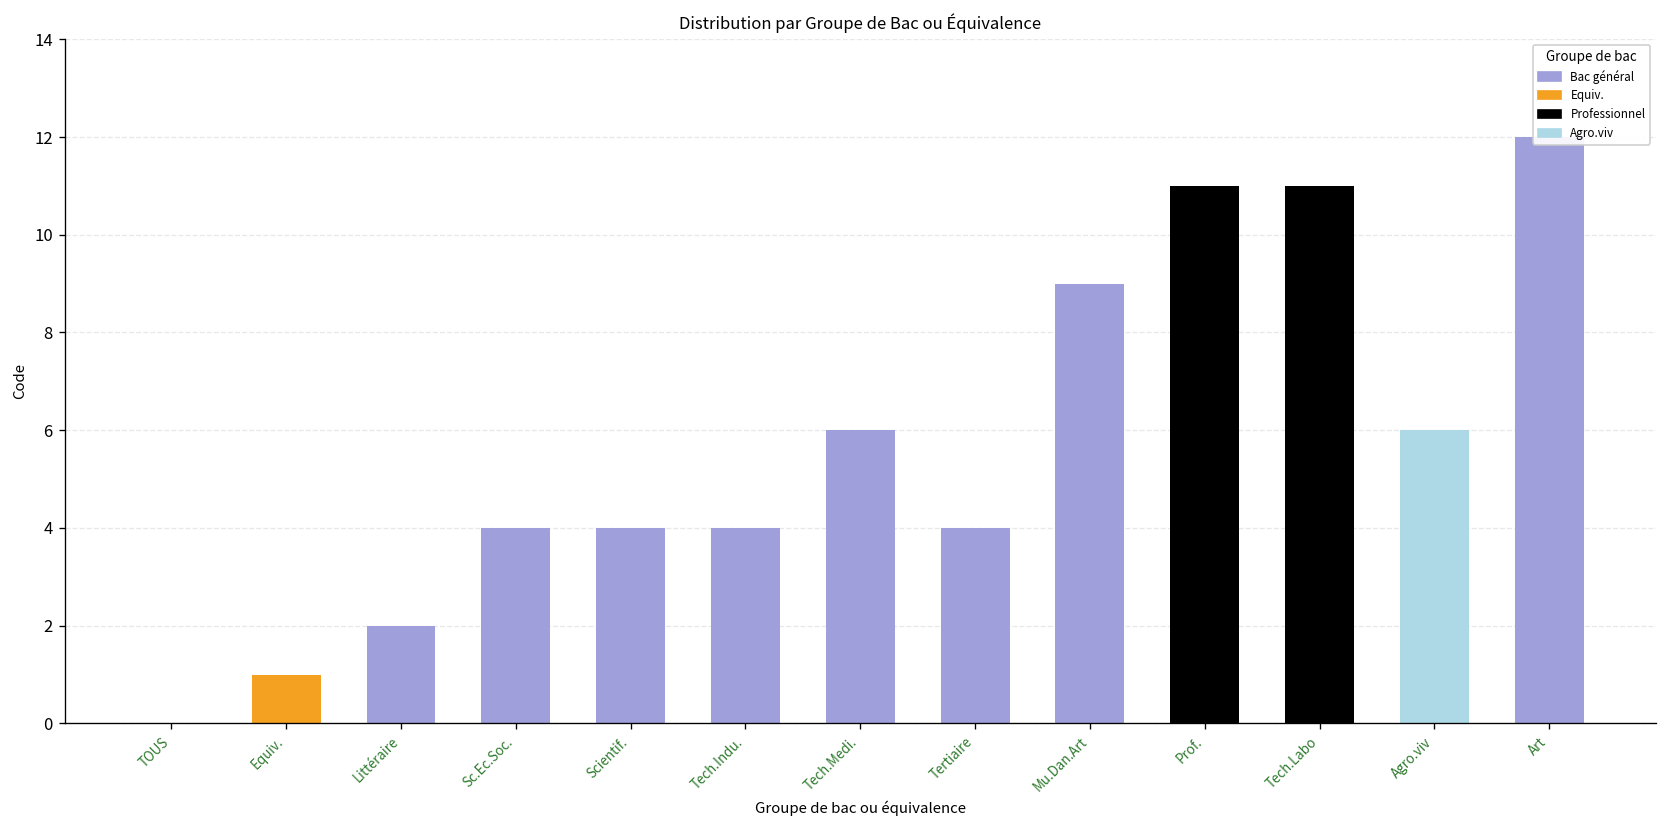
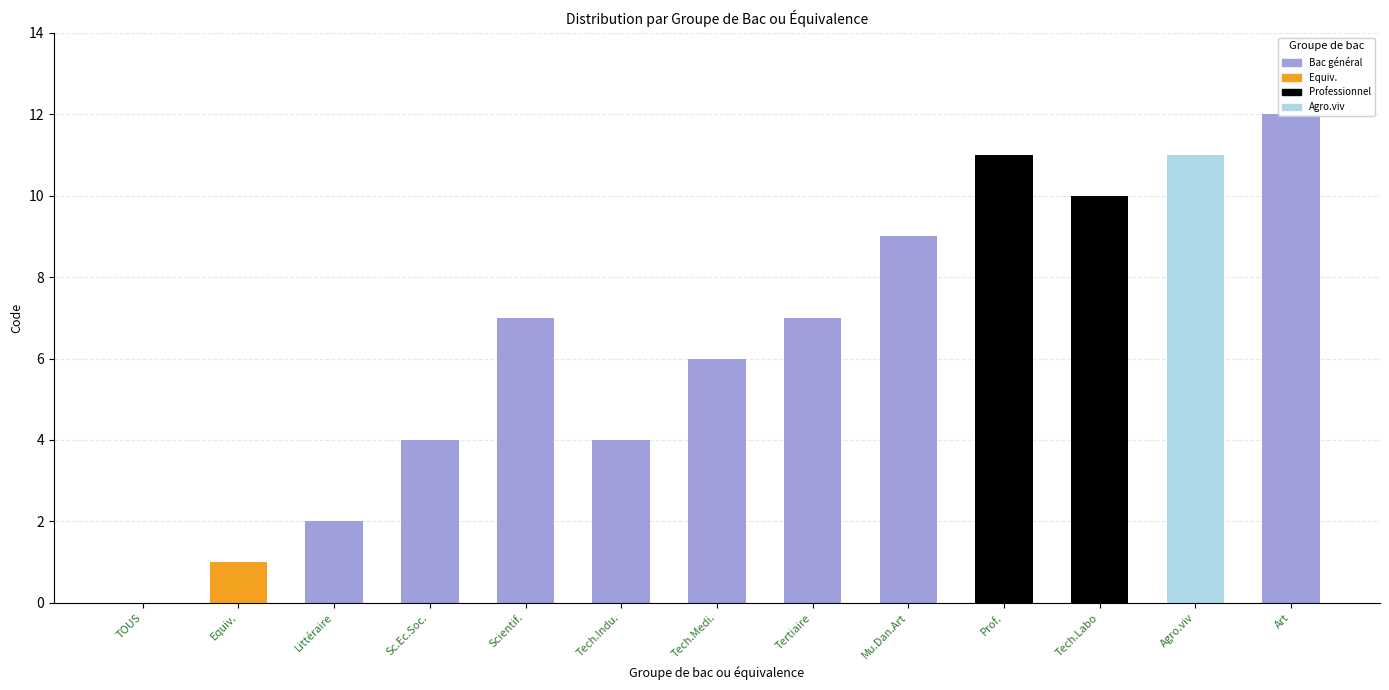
  {
    "TOUS": 0,
    "Equiv.": 1,
    "Littéraire": 2,
    "Sc.Ec.Soc.": 4,
-   "Scientif.": 4,
+   "Scientif.": 7,
    "Tech.Indu.": 4,
    "Tech.Medi.": 6,
-   "Tertiaire": 4,
+   "Tertiaire": 7,
    "Mu.Dan.Art": 9,
    "Prof.": 11,
-   "Tech.Labo": 11,
-   "Agro.viv": 6
+   "Tech.Labo": 10,
+   "Agro.viv": 11
  }
